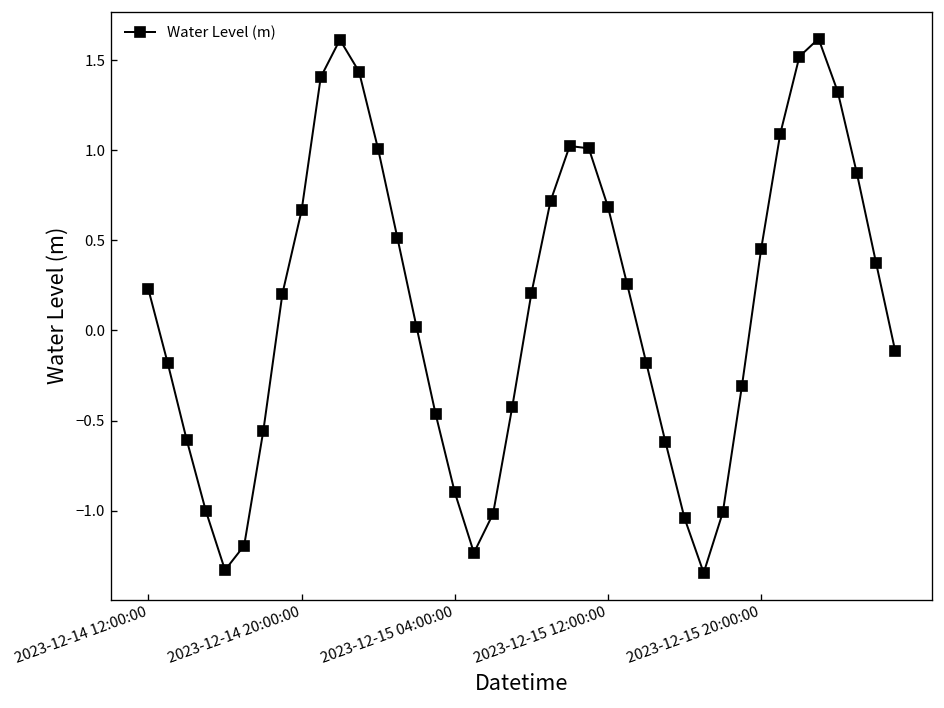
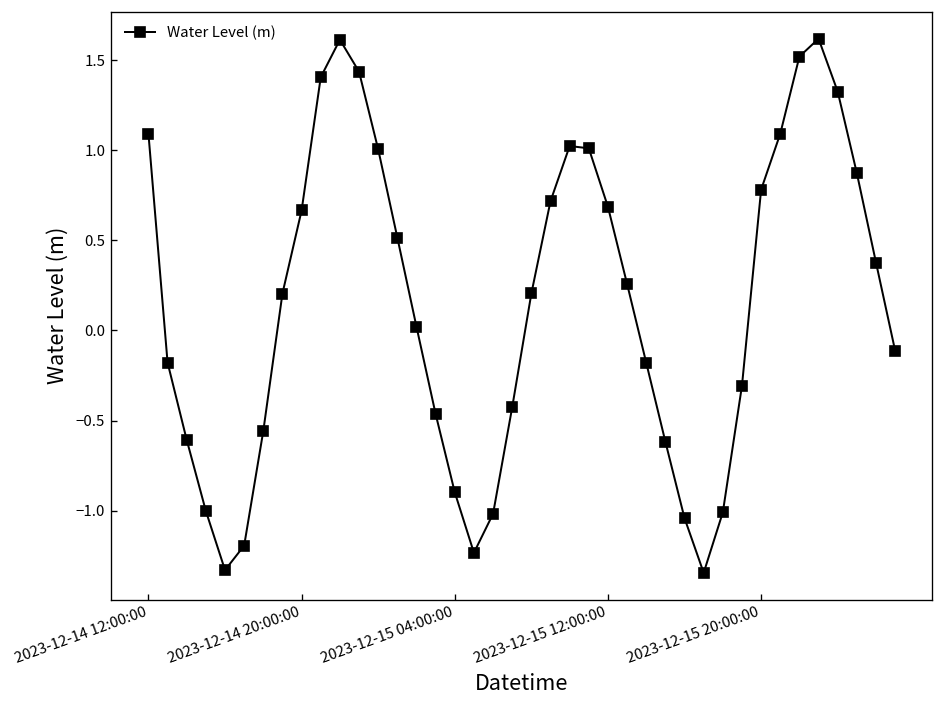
  {
-   "2023-12-14 12:00:00": 0.23,
+   "2023-12-14 12:00:00": 1.09,
    "2023-12-14 20:00:00": 0.67,
    "2023-12-15 04:00:00": -0.90,
    "2023-12-15 12:00:00": 0.69,
-   "2023-12-15 20:00:00": 0.45
+   "2023-12-15 20:00:00": 0.78
  }
